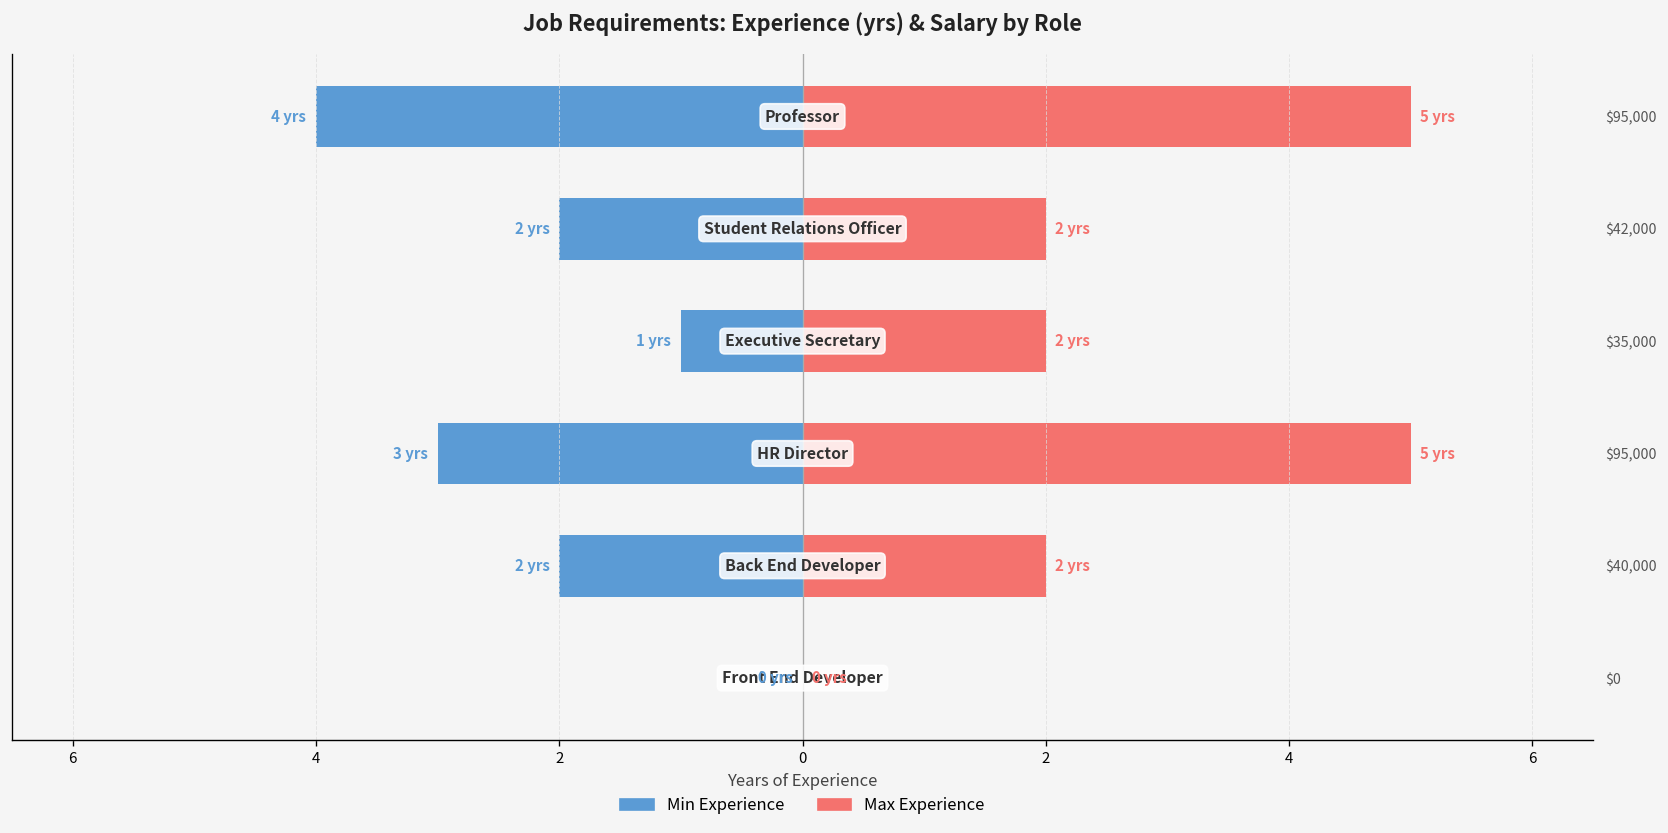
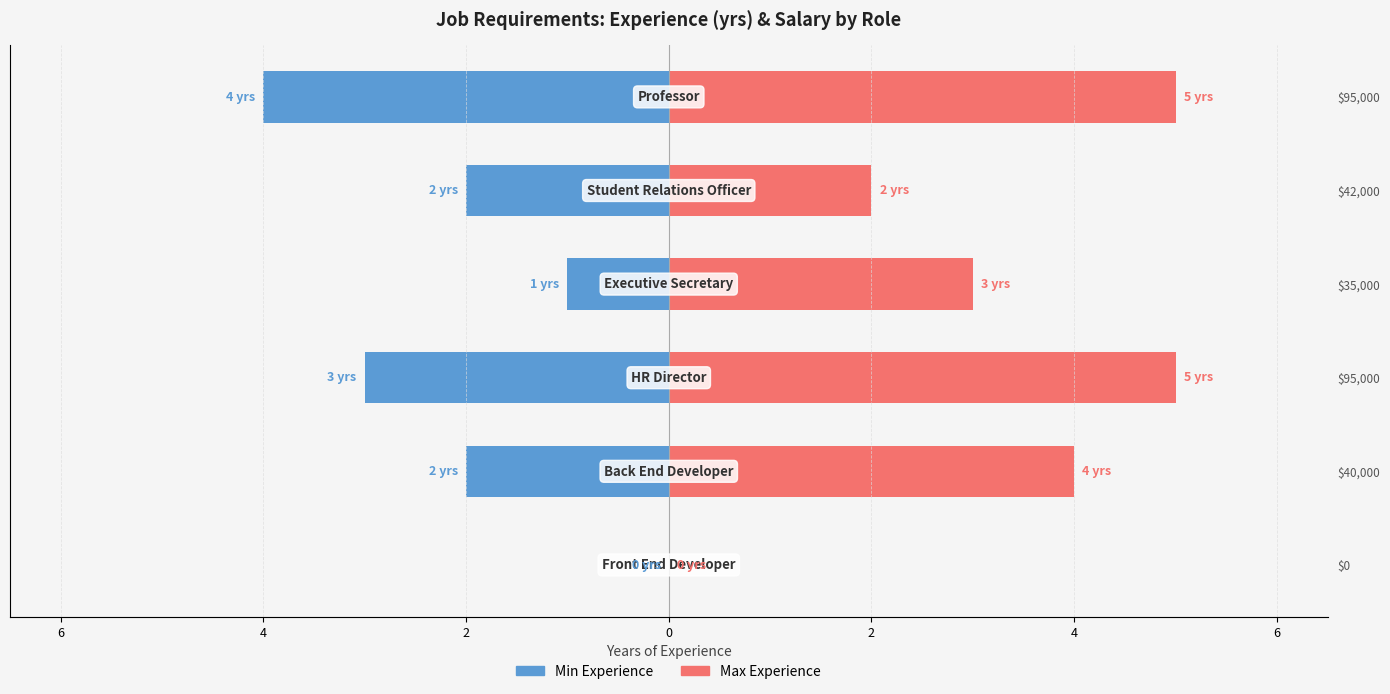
  {
    "Max Experience": {
      "$42,000": 2,
-     "$35,000": 2,
-     "$40,000": 2
+     "$35,000": 3,
+     "$40,000": 4
    }
  }
